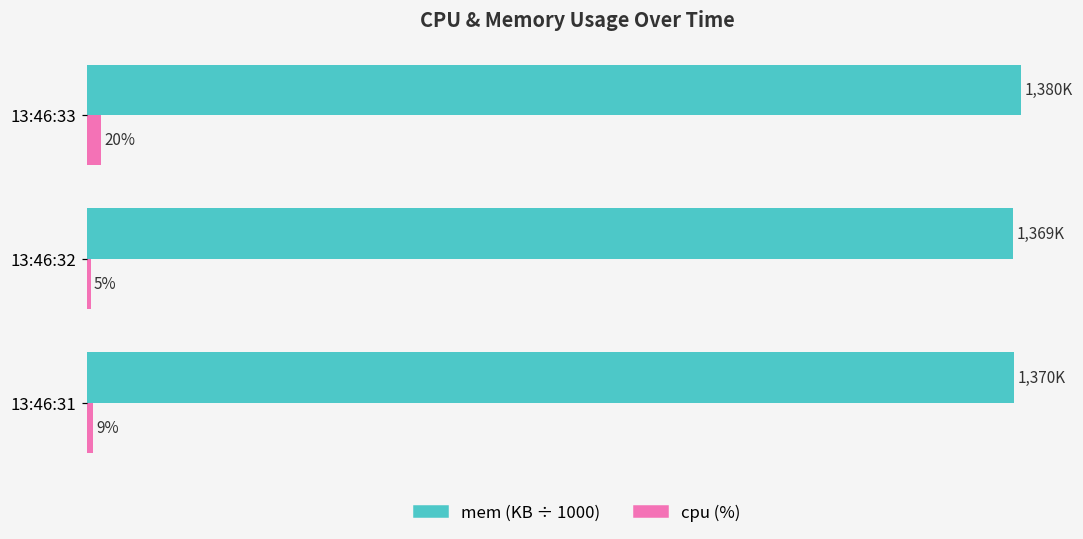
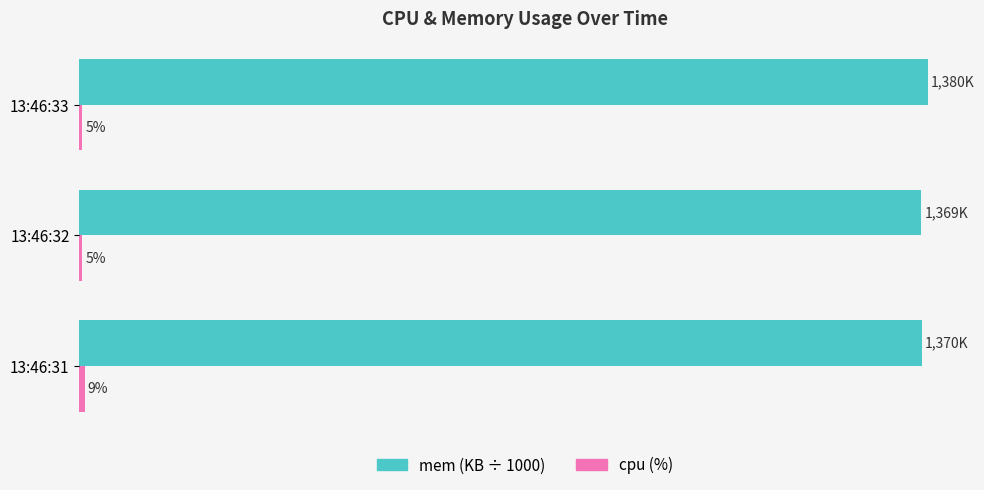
  {
    "mem (KB ÷ 1000)": {
      "13:46:33": "1,380K",
      "13:46:32": "1,369K",
      "13:46:31": "1,370K"
    },
    "cpu (%)": {
-     "13:46:33": "20%",
+     "13:46:33": "5%",
      "13:46:32": "5%",
      "13:46:31": "9%"
    }
  }
